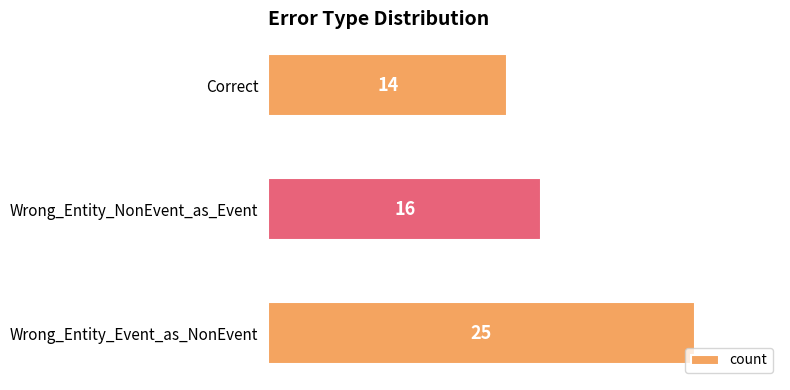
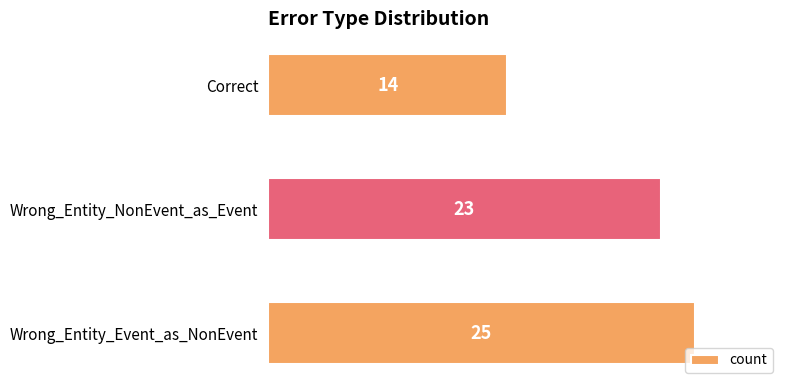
  {
    "Correct": 14,
-   "Wrong_Entity_NonEvent_as_Event": 16,
+   "Wrong_Entity_NonEvent_as_Event": 23,
    "Wrong_Entity_Event_as_NonEvent": 25
  }
